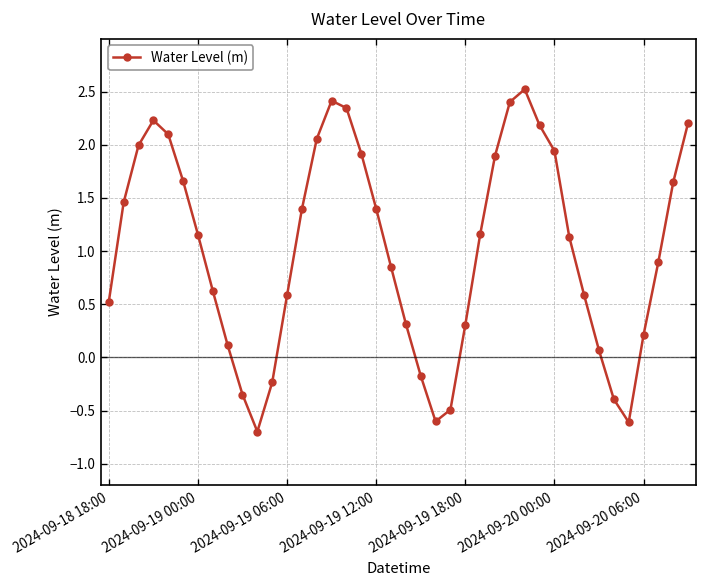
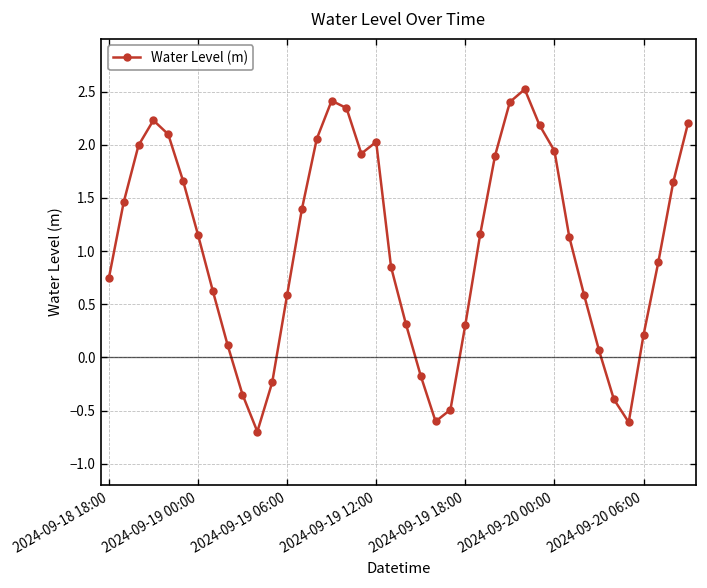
  {
-   "2024-09-18 18:00": 0.5,
+   "2024-09-18 18:00": 0.7,
    "2024-09-19 00:00": 1.2,
    "2024-09-19 06:00": 0.6,
-   "2024-09-19 12:00": 1.4,
+   "2024-09-19 12:00": 2.0,
    "2024-09-19 18:00": 0.3,
    "2024-09-20 00:00": 1.9,
    "2024-09-20 06:00": 0.2
  }
